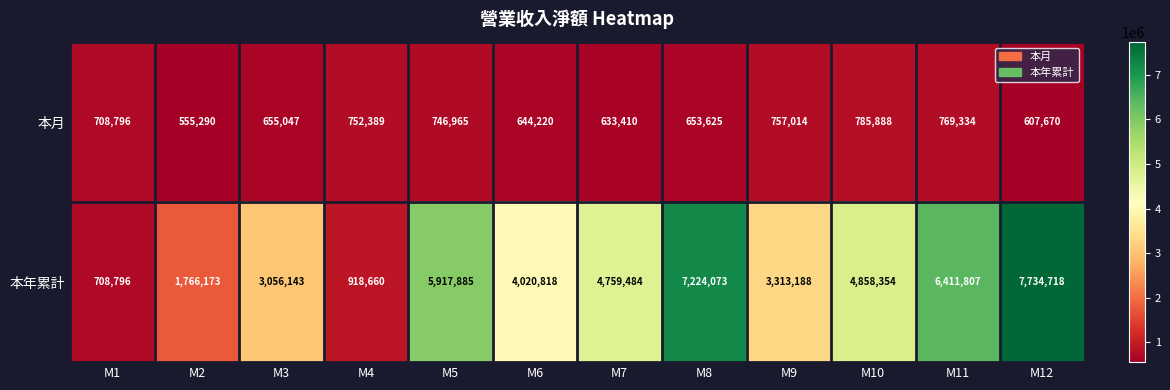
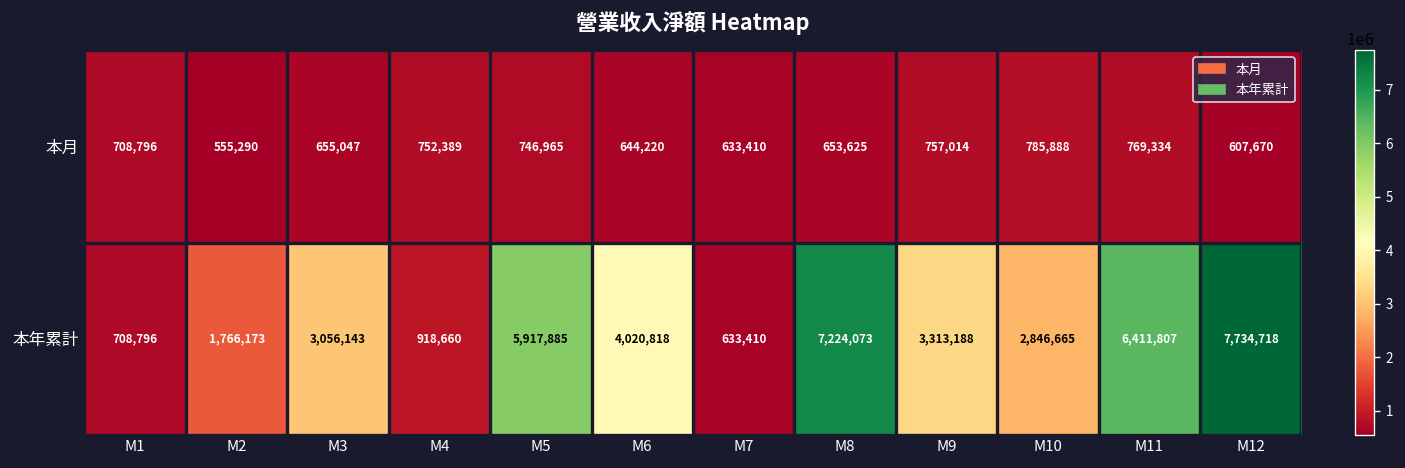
  {
    "本月": {
      "M1": "708,796",
      "M2": "555,290",
      "M3": "655,047",
      "M4": "752,389",
      "M5": "746,965",
      "M6": "644,220",
      "M7": "633,410",
      "M8": "653,625",
      "M9": "757,014",
      "M10": "785,888",
      "M11": "769,334",
      "M12": "607,670"
    },
    "本年累計": {
      "M1": "708,796",
      "M2": "1,766,173",
      "M3": "3,056,143",
      "M4": "918,660",
      "M5": "5,917,885",
      "M6": "4,020,818",
-     "M7": "4,759,484",
+     "M7": "633,410",
      "M8": "7,224,073",
      "M9": "3,313,188",
-     "M10": "4,858,354",
+     "M10": "2,846,665",
      "M11": "6,411,807",
      "M12": "7,734,718"
    }
  }
